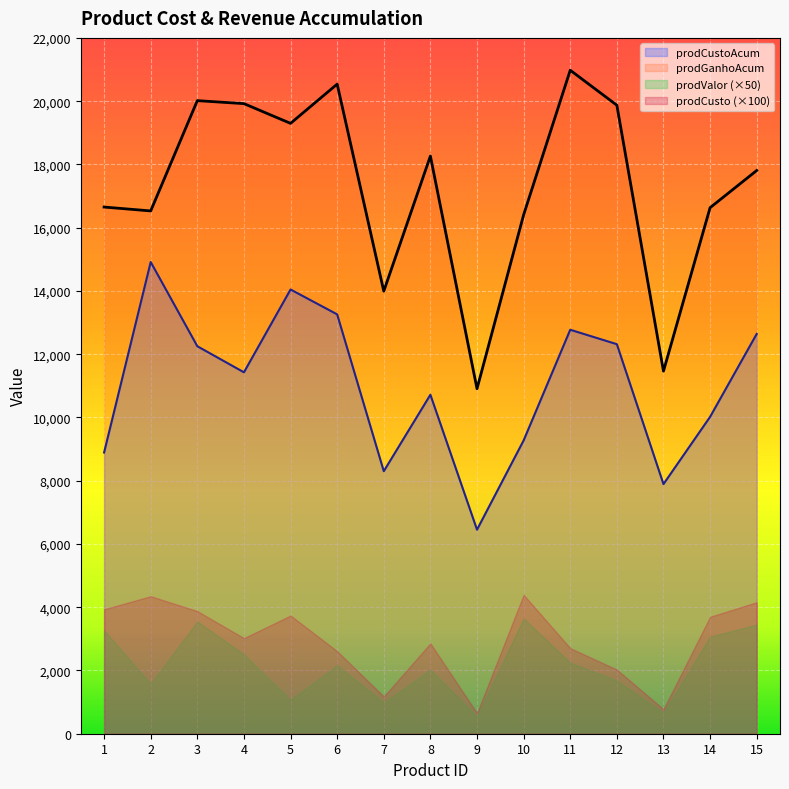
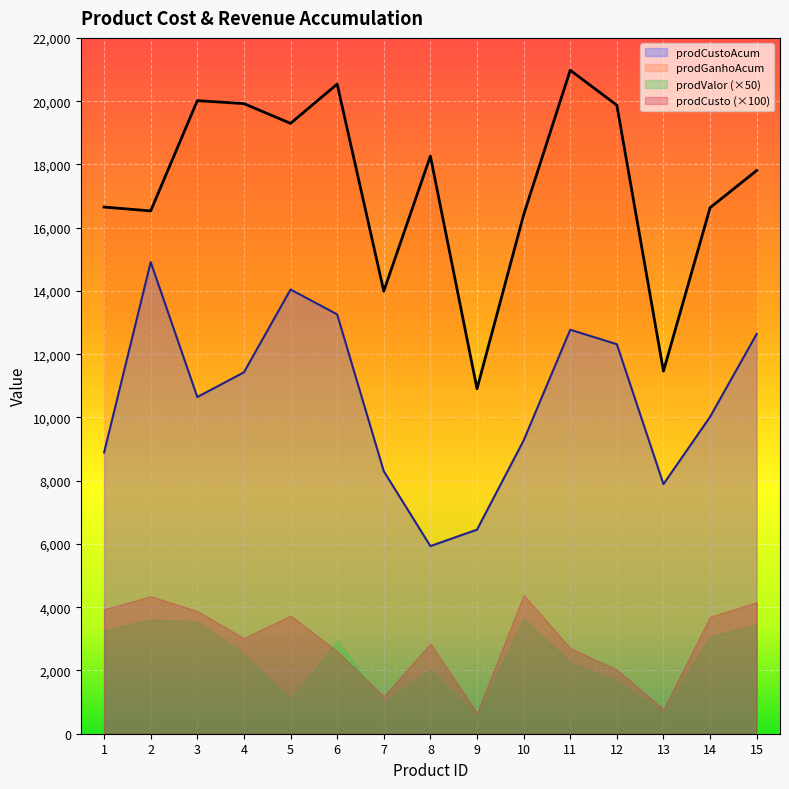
  {
    "prodCustoAcum": {
      "1": "8,900",
      "2": "14,900",
-     "3": "12,300",
+     "3": "10,600",
      "4": "11,400",
      "5": "14,000",
      "6": "13,300",
      "7": "8,300",
-     "8": "10,700",
+     "8": "5,900",
      "9": "6,500",
      "10": "9,300",
      "11": "12,800",
      "12": "12,300",
      "13": "7,900",
      "14": "10,000",
      "15": "12,600"
    },
    "prodValor (×50)": {
      "1": "3,300",
-     "2": "1,600",
+     "2": "3,600",
      "3": "3,500",
      "4": "2,500",
      "5": "1,100",
-     "6": "2,200",
+     "6": "2,900",
      "7": "1,000",
      "8": "2,000",
      "9": "500",
      "10": "3,600",
      "11": "2,200",
      "12": "1,700",
      "13": "600",
      "14": "3,100",
      "15": "3,500"
    }
  }
